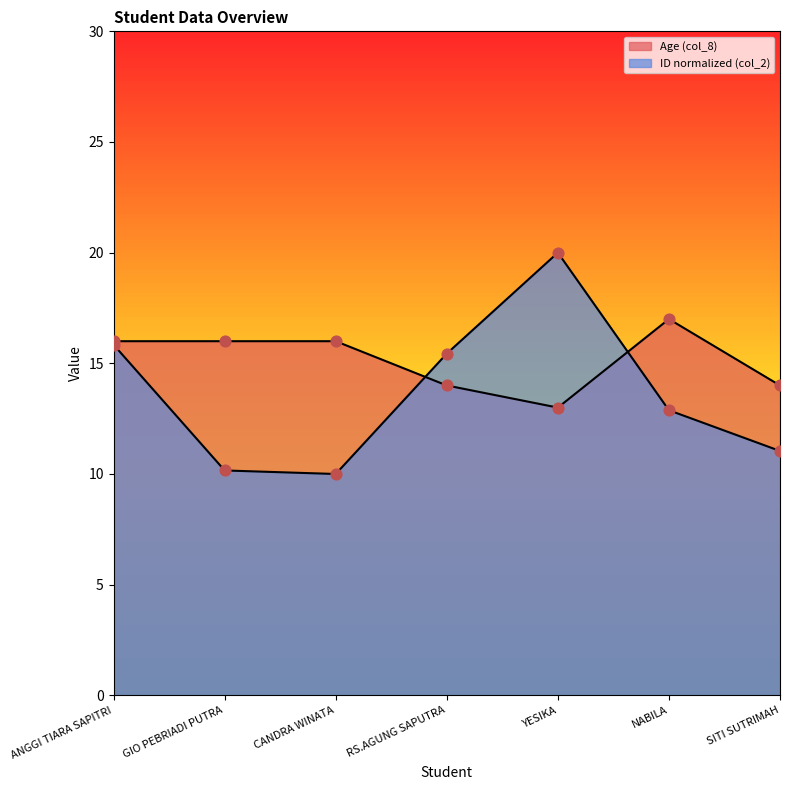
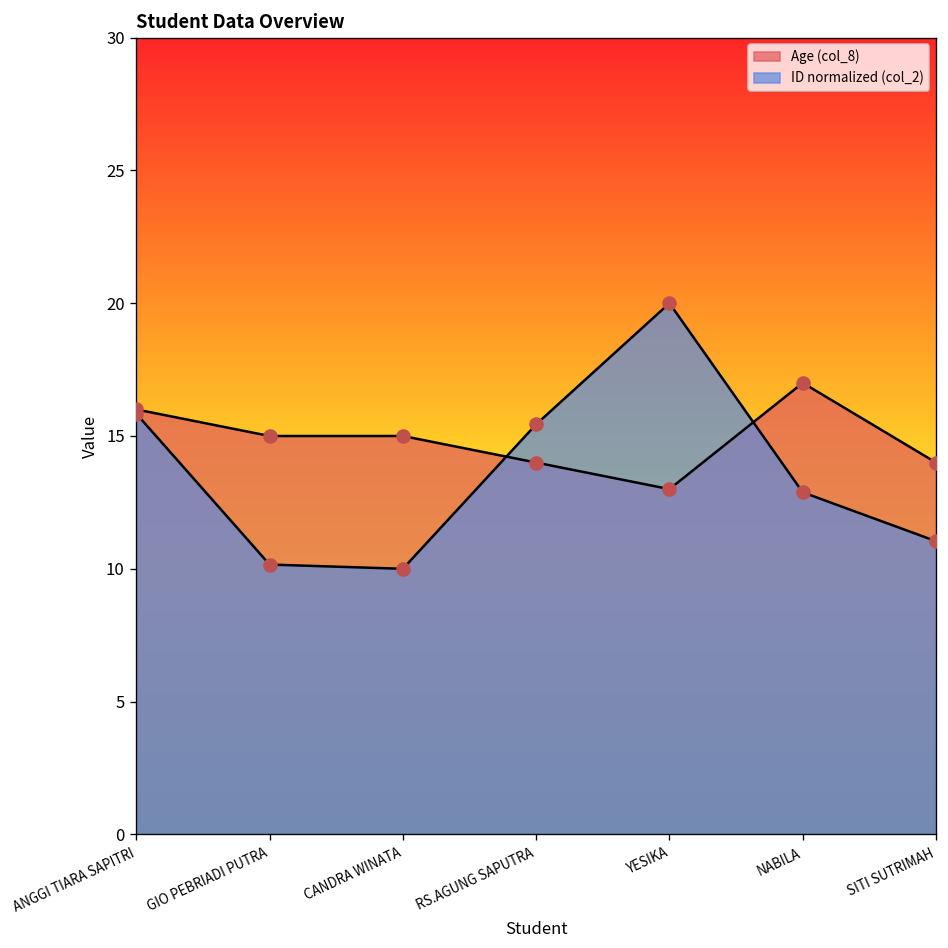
  {
    "Age (col_8)": {
      "ANGGI TIARA SAPITRI": 16,
-     "GIO PEBRIADI PUTRA": 16,
-     "CANDRA WINATA": 16,
+     "GIO PEBRIADI PUTRA": 15,
+     "CANDRA WINATA": 15,
      "RS.AGUNG SAPUTRA": 14,
      "YESIKA": 13,
      "NABILA": 17,
      "SITI SUTRIMAH": 14
    },
    "ID normalized (col_2)": {
      "ANGGI TIARA SAPITRI": 15.8,
      "GIO PEBRIADI PUTRA": 10.2,
      "CANDRA WINATA": 10,
      "RS.AGUNG SAPUTRA": 15.4,
      "YESIKA": 20,
      "NABILA": 12.9,
      "SITI SUTRIMAH": 11
    }
  }
